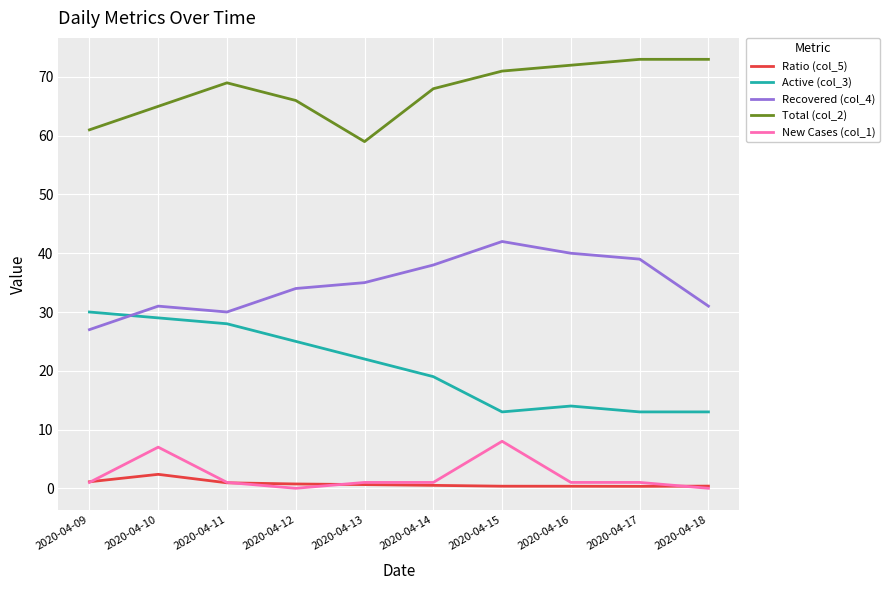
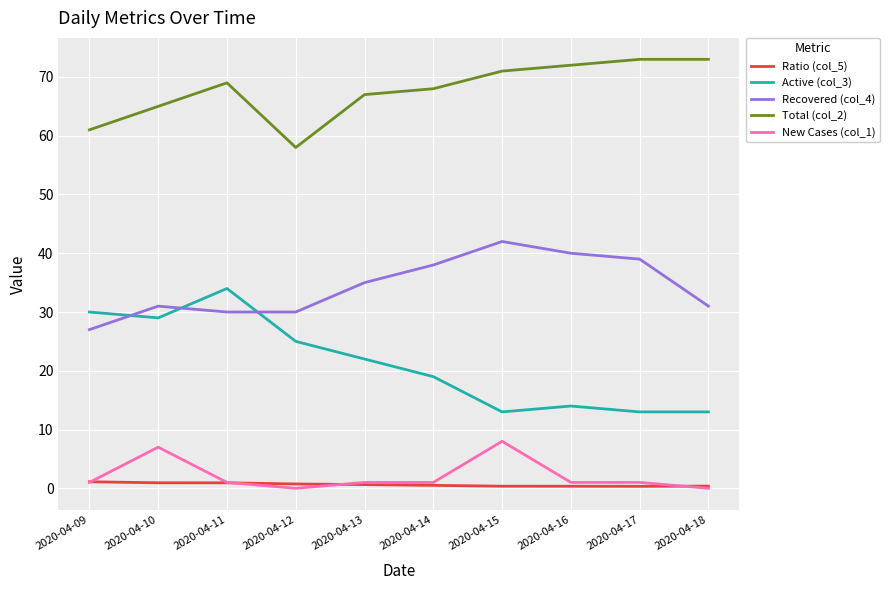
  {
    "Ratio (col_5)": {
-     "2020-04-10": 2,
+     "2020-04-10": 1,
      "2020-04-12": 1,
      "2020-04-14": 1,
      "2020-04-15": 0,
      "2020-04-16": 0,
      "2020-04-17": 0
    },
    "Active (col_3)": {
      "2020-04-09": 30,
      "2020-04-10": 29,
-     "2020-04-11": 28,
+     "2020-04-11": 34,
      "2020-04-12": 25,
      "2020-04-13": 22,
      "2020-04-14": 19,
      "2020-04-15": 13,
      "2020-04-16": 14,
      "2020-04-17": 13,
      "2020-04-18": 13
    },
    "Recovered (col_4)": {
      "2020-04-09": 27,
      "2020-04-10": 31,
      "2020-04-11": 30,
-     "2020-04-12": 34,
+     "2020-04-12": 30,
      "2020-04-13": 35,
      "2020-04-14": 38,
      "2020-04-15": 42,
      "2020-04-16": 40,
      "2020-04-17": 39,
      "2020-04-18": 31
    },
    "Total (col_2)": {
      "2020-04-09": 61,
      "2020-04-10": 65,
      "2020-04-11": 69,
-     "2020-04-12": 66,
-     "2020-04-13": 59,
+     "2020-04-12": 58,
+     "2020-04-13": 67,
      "2020-04-14": 68,
      "2020-04-15": 71,
      "2020-04-16": 72,
      "2020-04-17": 73,
      "2020-04-18": 73
    },
    "New Cases (col_1)": {
      "2020-04-10": 7,
      "2020-04-12": 0,
      "2020-04-14": 1,
      "2020-04-15": 8,
      "2020-04-16": 1,
      "2020-04-17": 1
    }
  }
